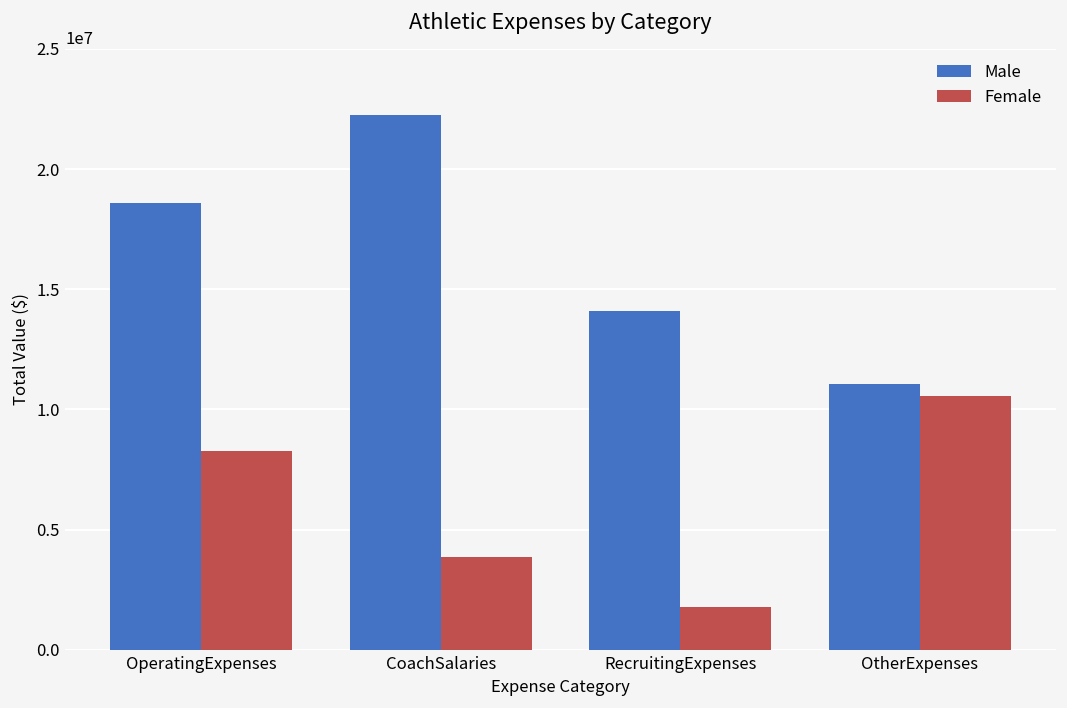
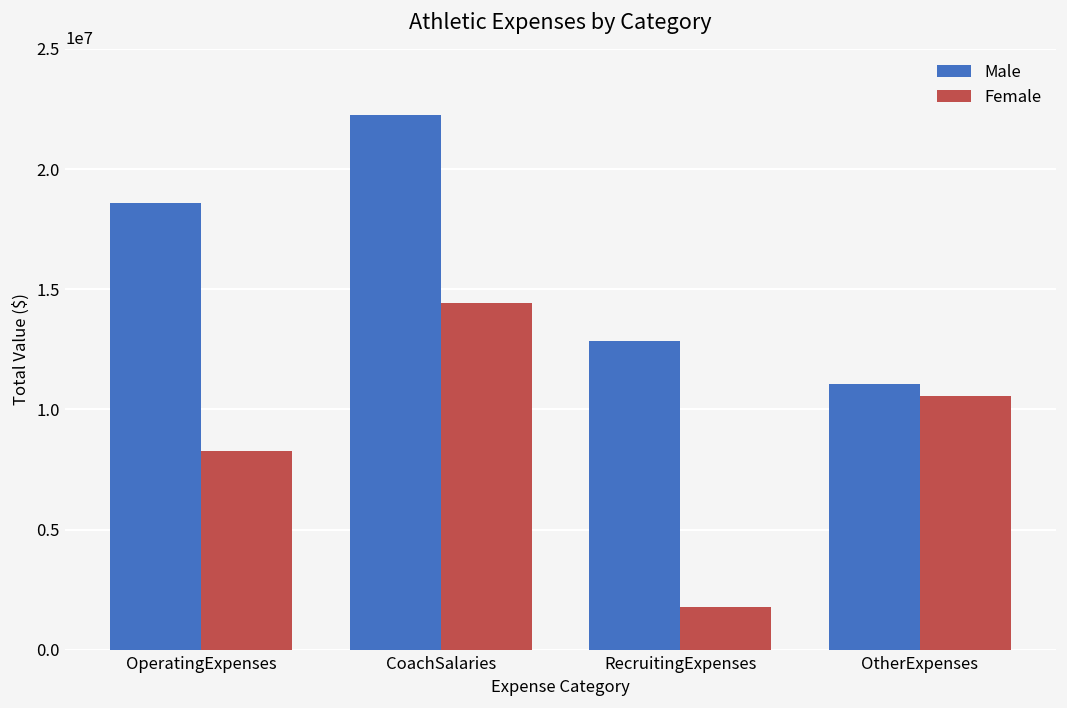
  {
    "Male": {
      "OperatingExpenses": 18600000,
      "CoachSalaries": 22200000,
-     "RecruitingExpenses": 14100000,
+     "RecruitingExpenses": 12800000,
      "OtherExpenses": 11100000
    },
    "Female": {
      "OperatingExpenses": 8300000,
-     "CoachSalaries": 3900000,
+     "CoachSalaries": 14400000,
      "RecruitingExpenses": 1800000,
      "OtherExpenses": 10500000
    }
  }
